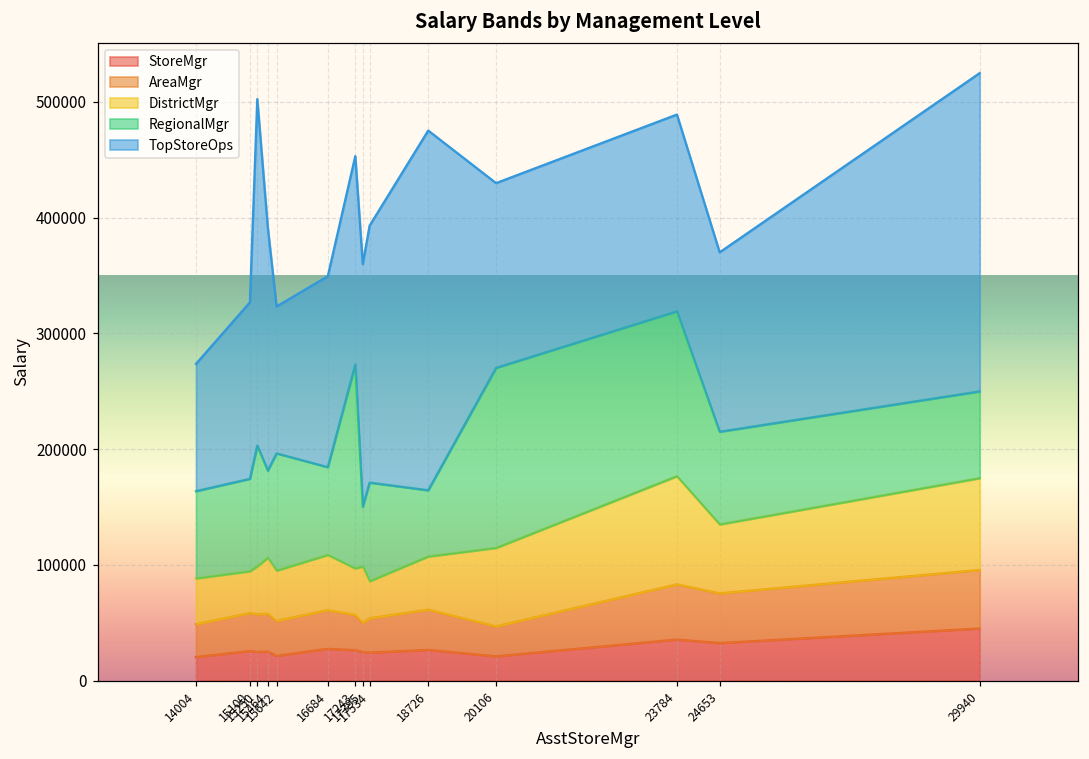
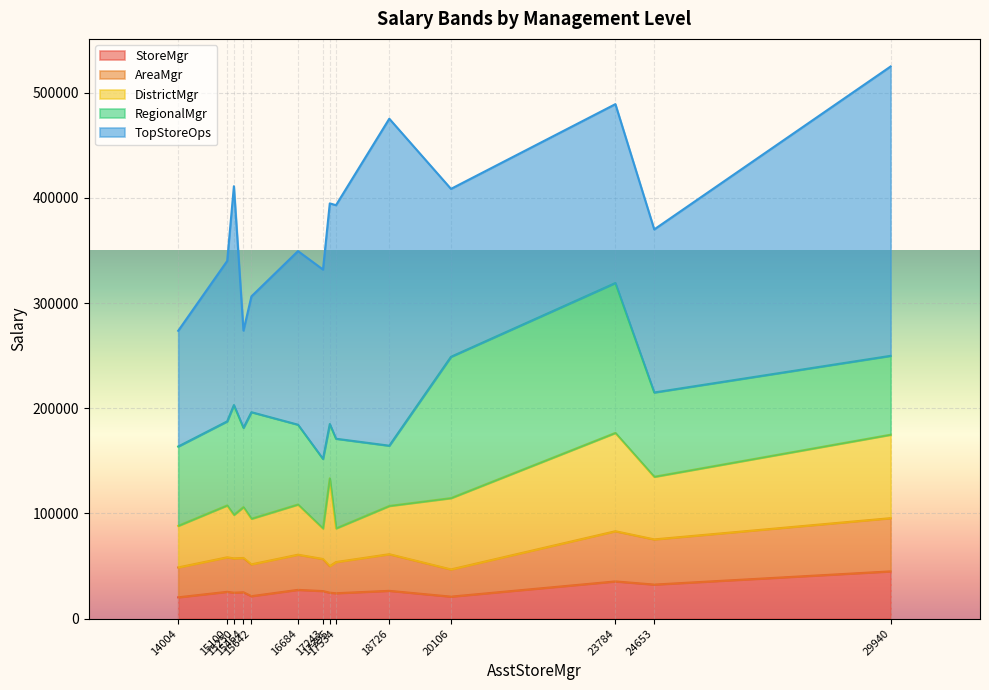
  {
    "DistrictMgr": {
      "14004": 40000,
-     "15100": 36000,
+     "15100": 49000,
      "15250": 41000,
      "15464": 48000,
      "15642": 43000,
      "16684": 48000,
-     "17243": 40000,
-     "17395": 49000,
+     "17243": 29000,
+     "17395": 83000,
      "17534": 32000,
      "18726": 46000,
      "20106": 68000,
      "23784": 93000,
      "24653": 60000,
      "29940": 79000
    },
    "RegionalMgr": {
      "14004": 75000,
      "15100": 80000,
      "15250": 104000,
      "15464": 75000,
      "15642": 101000,
      "16684": 76000,
-     "17243": 176000,
+     "17243": 66000,
      "17395": 52000,
      "17534": 85000,
      "18726": 57000,
-     "20106": 156000,
+     "20106": 134000,
      "23784": 143000,
      "24653": 80000,
      "29940": 75000
    },
    "TopStoreOps": {
      "14004": 110000,
      "15100": 153000,
-     "15250": 299000,
-     "15464": 210000,
-     "15642": 127000,
+     "15250": 208000,
+     "15464": 92000,
+     "15642": 110000,
      "16684": 165000,
      "17243": 180000,
      "17395": 210000,
      "17534": 222000,
      "18726": 311000,
      "20106": 160000,
      "23784": 170000,
      "24653": 155000,
      "29940": 275000
    }
  }
